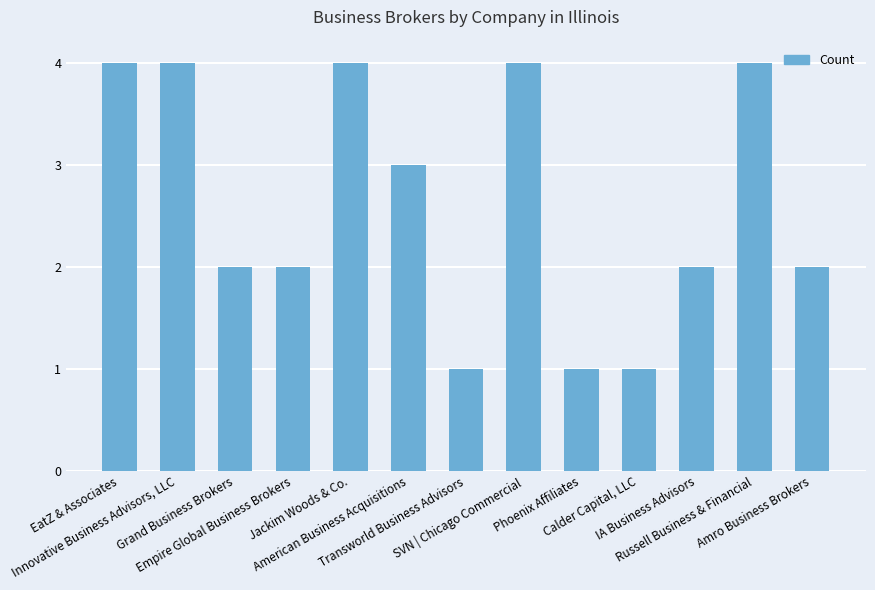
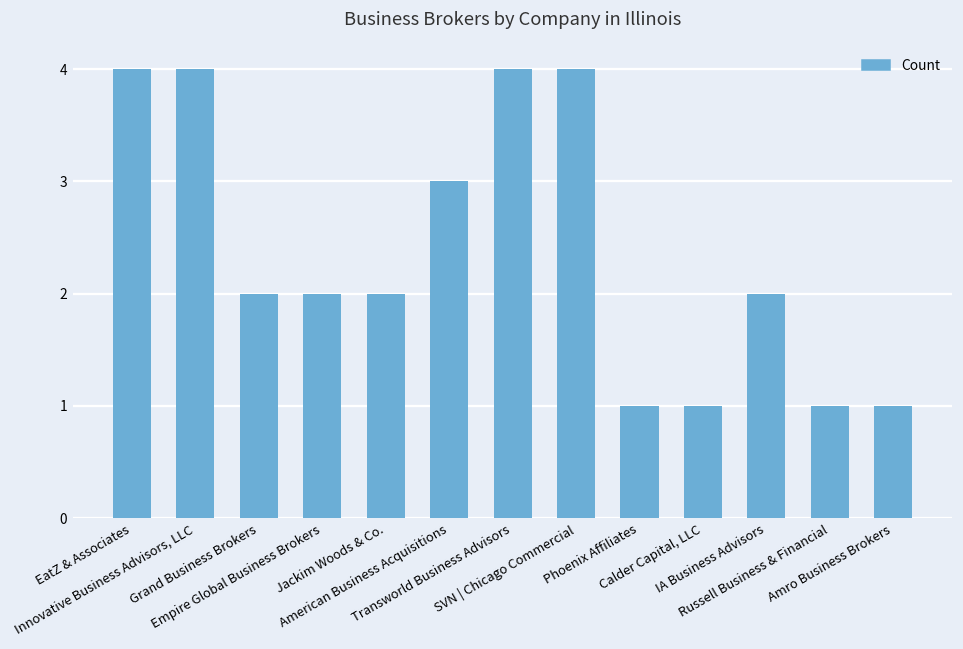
  {
    "EatZ & Associates": 4,
    "Innovative Business Advisors, LLC": 4,
    "Grand Business Brokers": 2,
    "Empire Global Business Brokers": 2,
-   "Jackim Woods & Co.": 4,
+   "Jackim Woods & Co.": 2,
    "American Business Acquisitions": 3,
-   "Transworld Business Advisors": 1,
+   "Transworld Business Advisors": 4,
    "SVN | Chicago Commercial": 4,
    "Phoenix Affiliates": 1,
    "Calder Capital, LLC": 1,
    "IA Business Advisors": 2,
-   "Russell Business & Financial": 4,
-   "Amro Business Brokers": 2
+   "Russell Business & Financial": 1,
+   "Amro Business Brokers": 1
  }
